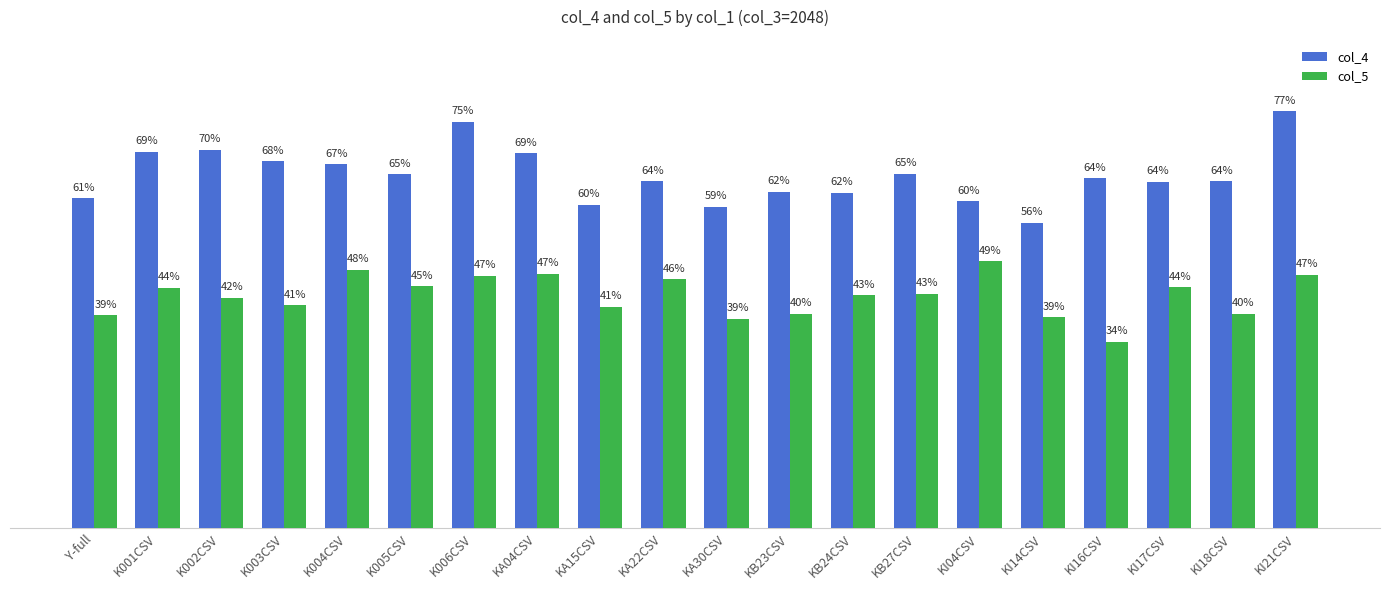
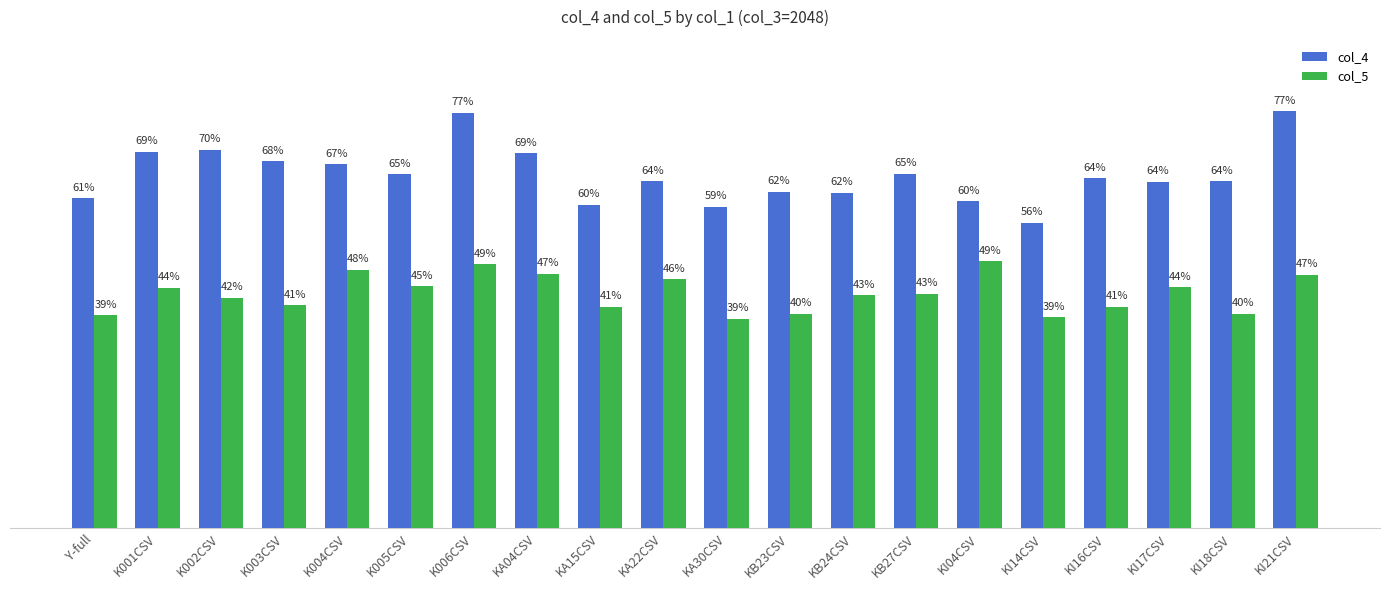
  {
    "col_4": {
      "Y-full": "61%",
      "K001CSV": "69%",
      "K002CSV": "70%",
      "K003CSV": "68%",
      "K004CSV": "67%",
      "K005CSV": "65%",
-     "K006CSV": "75%",
+     "K006CSV": "77%",
      "KA04CSV": "69%",
      "KA15CSV": "60%",
      "KA22CSV": "64%",
      "KA30CSV": "59%",
      "KB23CSV": "62%",
      "KB24CSV": "62%",
      "KB27CSV": "65%",
      "KI04CSV": "60%",
      "KI14CSV": "56%",
      "KI16CSV": "64%",
      "KI17CSV": "64%",
      "KI18CSV": "64%",
      "KI21CSV": "77%"
    },
    "col_5": {
      "Y-full": "39%",
      "K001CSV": "44%",
      "K002CSV": "42%",
      "K003CSV": "41%",
      "K004CSV": "48%",
      "K005CSV": "45%",
-     "K006CSV": "47%",
+     "K006CSV": "49%",
      "KA04CSV": "47%",
      "KA15CSV": "41%",
      "KA22CSV": "46%",
      "KA30CSV": "39%",
      "KB23CSV": "40%",
      "KB24CSV": "43%",
      "KB27CSV": "43%",
      "KI04CSV": "49%",
      "KI14CSV": "39%",
-     "KI16CSV": "34%",
+     "KI16CSV": "41%",
      "KI17CSV": "44%",
      "KI18CSV": "40%",
      "KI21CSV": "47%"
    }
  }
